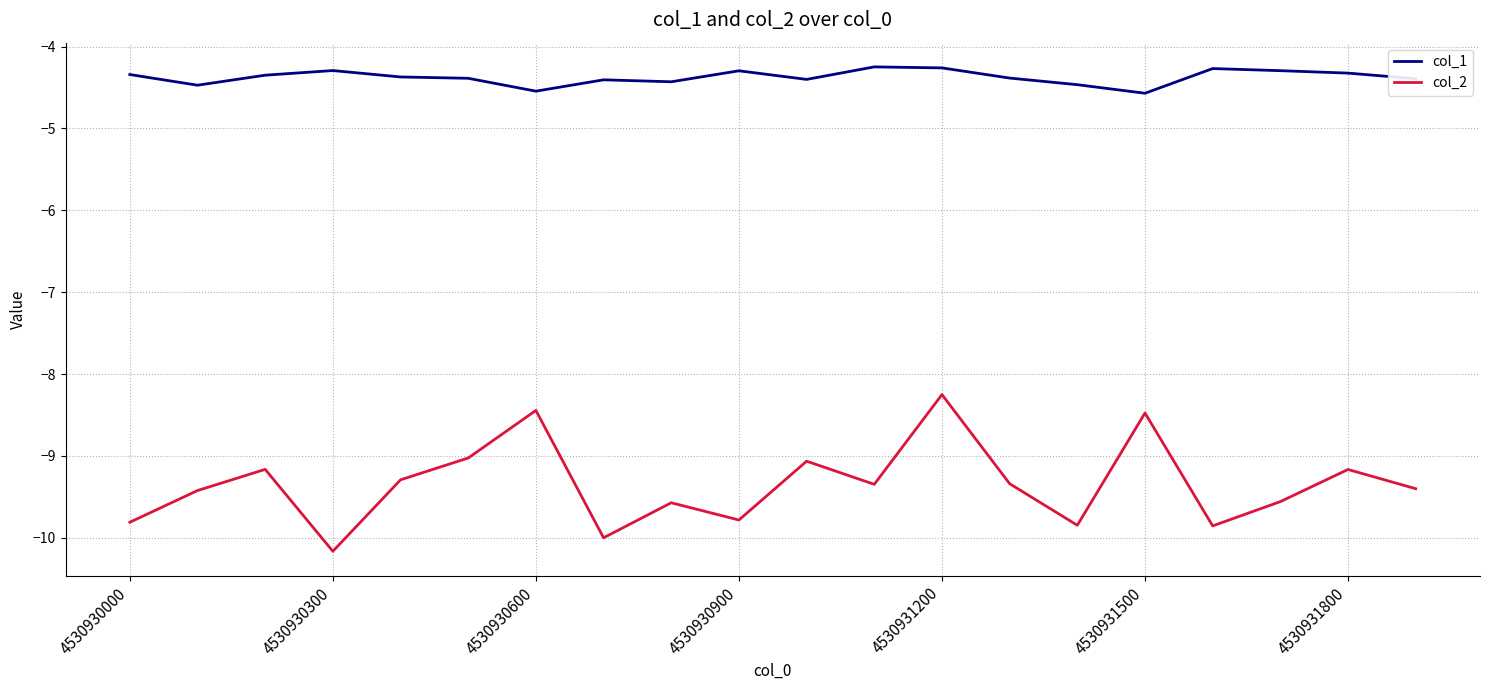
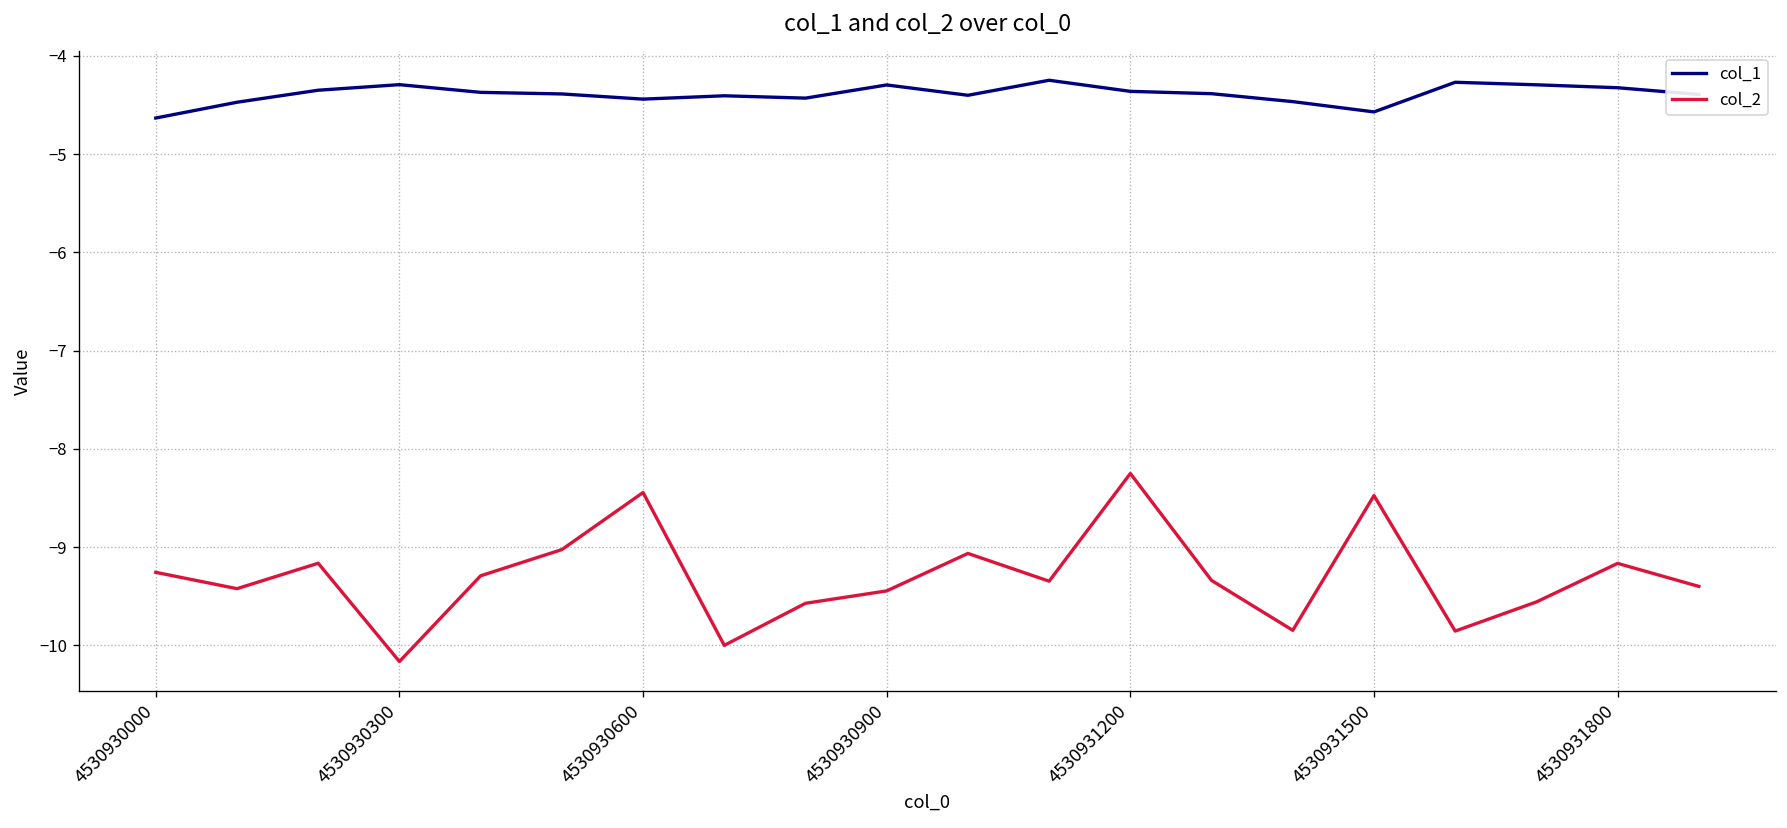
  {
    "col_1": {
-     "4530930000": -4.3,
+     "4530930000": -4.6,
      "4530930300": -4.3,
-     "4530930600": -4.5,
+     "4530930600": -4.4,
      "4530930900": -4.3,
-     "4530931200": -4.3,
+     "4530931200": -4.4,
      "4530931500": -4.6,
      "4530931800": -4.3
    },
    "col_2": {
-     "4530930000": -9.8,
+     "4530930000": -9.3,
      "4530930300": -10.2,
      "4530930600": -8.4,
-     "4530930900": -9.8,
+     "4530930900": -9.4,
      "4530931200": -8.3,
      "4530931500": -8.5,
      "4530931800": -9.2
    }
  }
